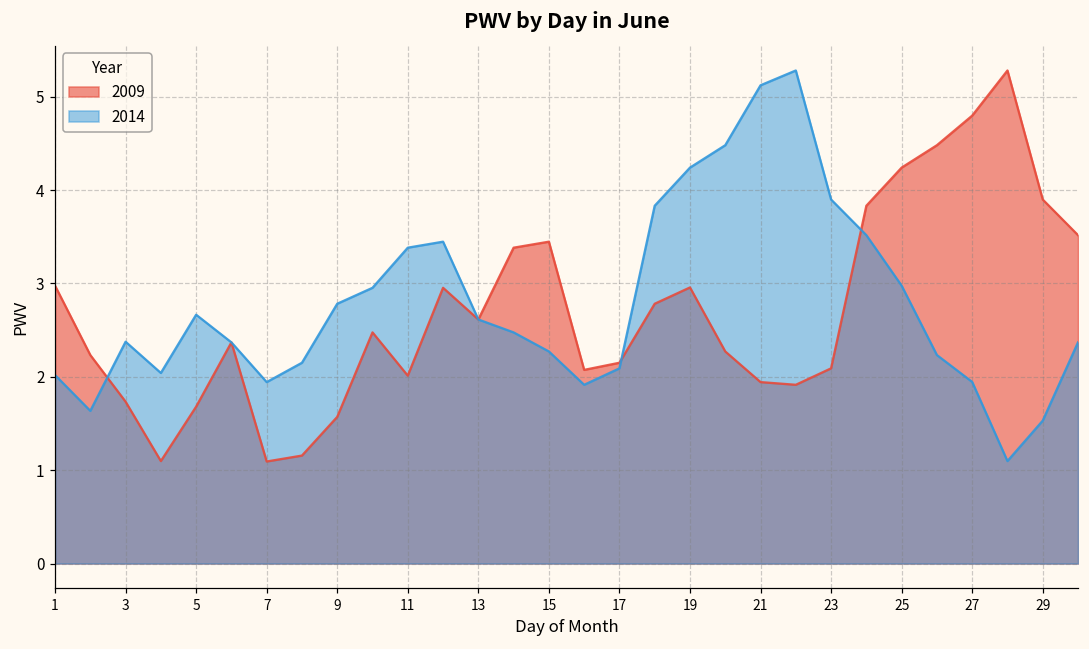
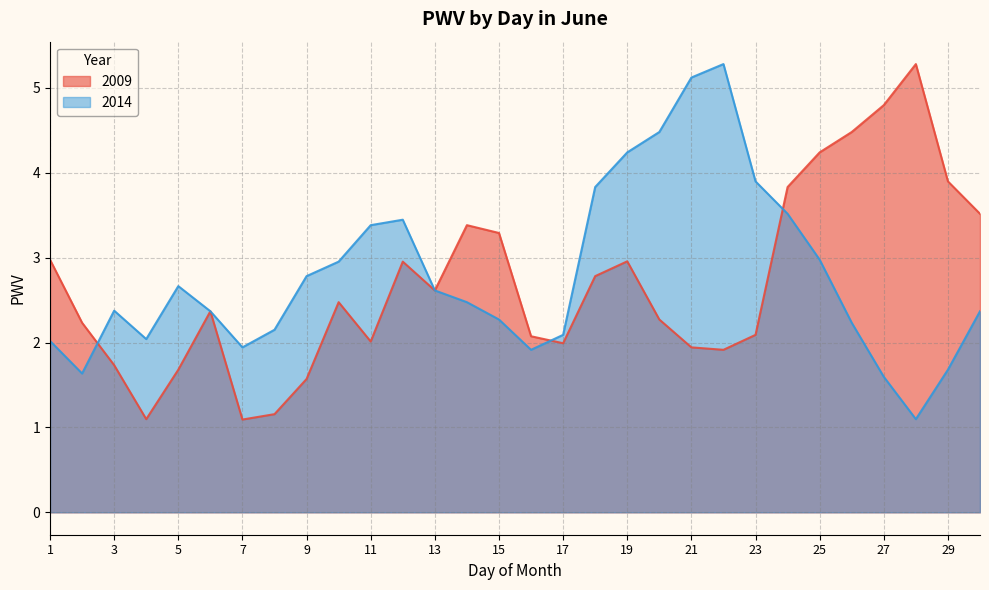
  {
    "2009": {
      "1": 3.0,
      "3": 1.7,
      "5": 1.7,
      "7": 1.1,
      "9": 1.6,
      "11": 2.0,
-     "15": 3.4,
-     "17": 2.2,
+     "15": 3.3,
+     "17": 2.0,
      "19": 3.0,
      "21": 1.9,
      "23": 2.1,
      "25": 4.2,
      "27": 4.8,
      "29": 3.9
    },
    "2014": {
      "1": 2.0,
      "3": 2.4,
      "5": 2.7,
      "7": 1.9,
      "9": 2.8,
      "11": 3.4,
      "15": 2.3,
      "17": 2.1,
      "19": 4.2,
      "21": 5.1,
      "23": 3.9,
      "25": 3.0,
-     "27": 1.9,
-     "29": 1.5
+     "27": 1.6,
+     "29": 1.7
    }
  }
